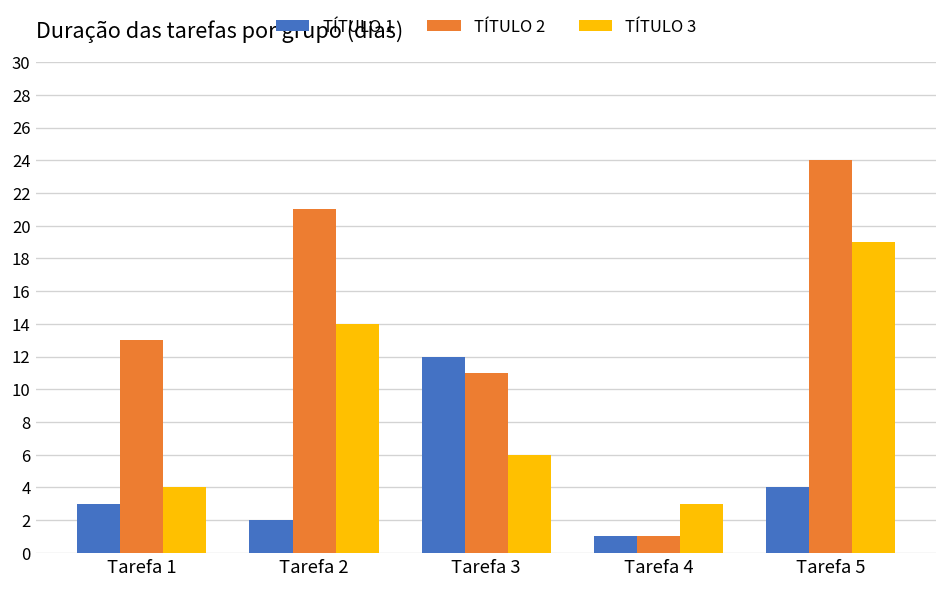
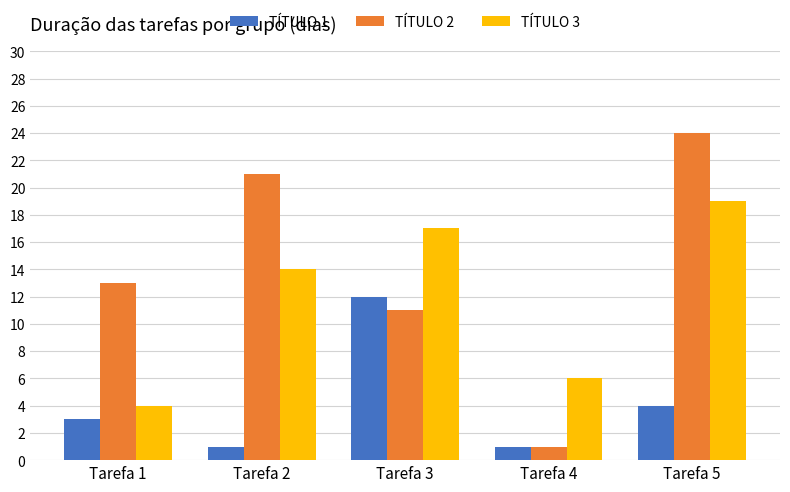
  {
    "TÍTULO 1": {
      "Tarefa 1": 3,
-     "Tarefa 2": 2,
+     "Tarefa 2": 1,
      "Tarefa 3": 12,
      "Tarefa 4": 1,
      "Tarefa 5": 4
    },
    "TÍTULO 2": {
      "Tarefa 1": 13,
      "Tarefa 2": 21,
      "Tarefa 3": 11,
      "Tarefa 4": 1,
      "Tarefa 5": 24
    },
    "TÍTULO 3": {
      "Tarefa 1": 4,
      "Tarefa 2": 14,
-     "Tarefa 3": 6,
-     "Tarefa 4": 3,
+     "Tarefa 3": 17,
+     "Tarefa 4": 6,
      "Tarefa 5": 19
    }
  }
